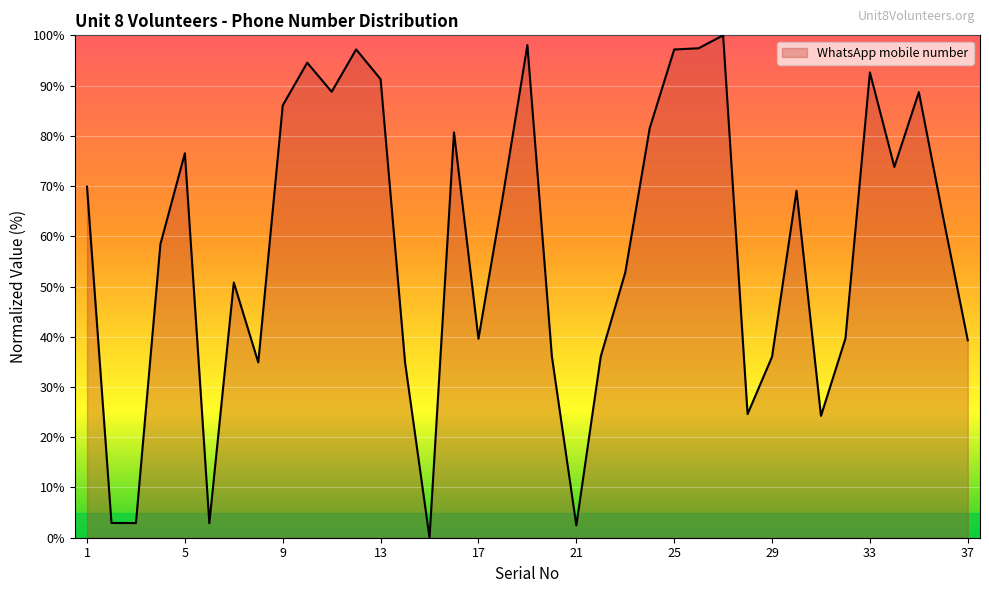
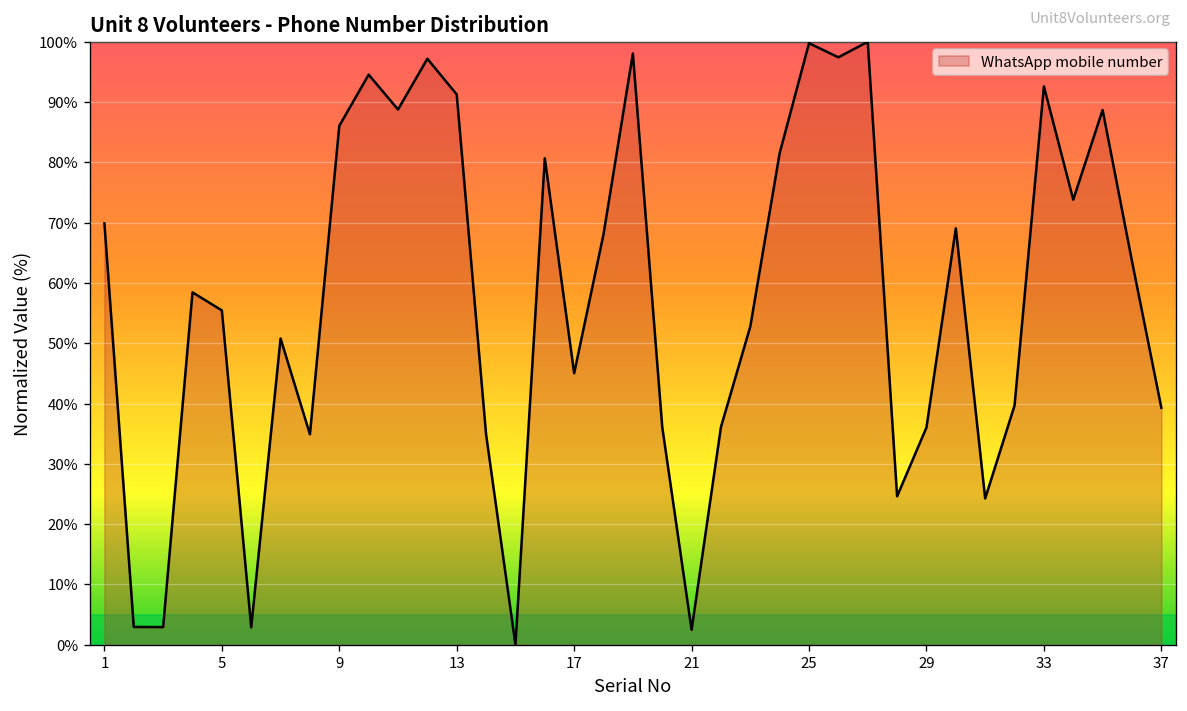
  {
    "1": "70%",
-   "5": "77%",
+   "5": "55%",
    "9": "86%",
    "13": "91%",
-   "17": "40%",
-   "25": "97%",
+   "17": "45%",
+   "25": "100%",
    "29": "36%",
    "33": "93%",
    "37": "39%"
  }
